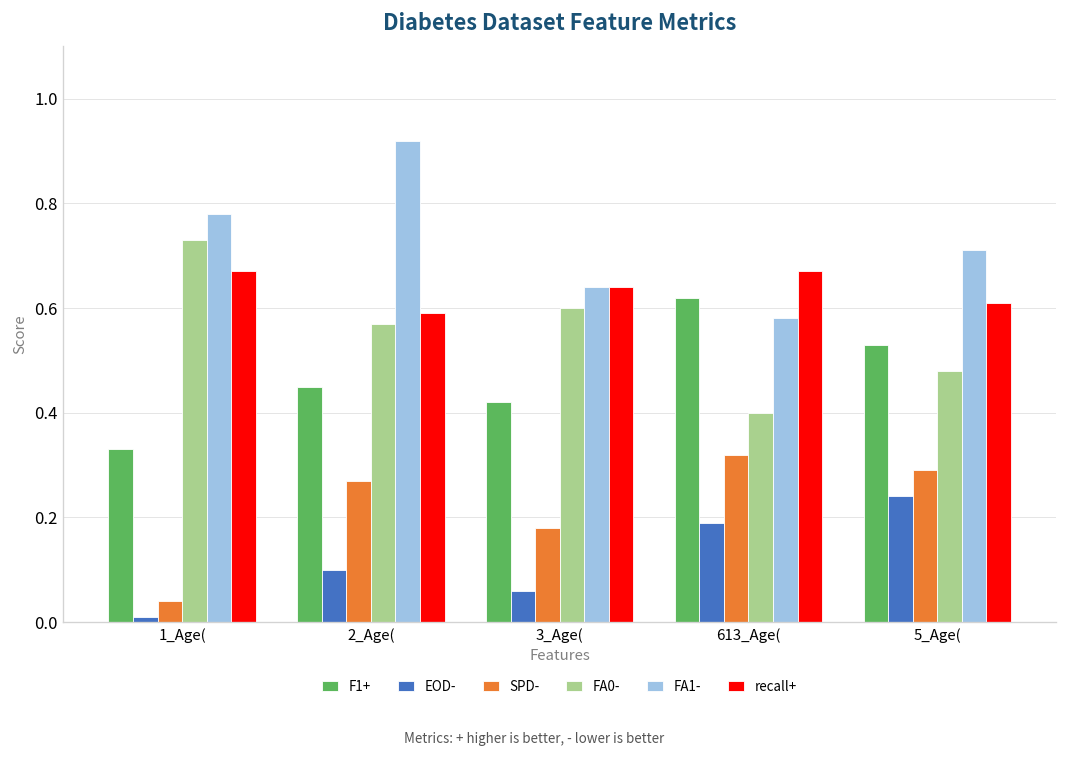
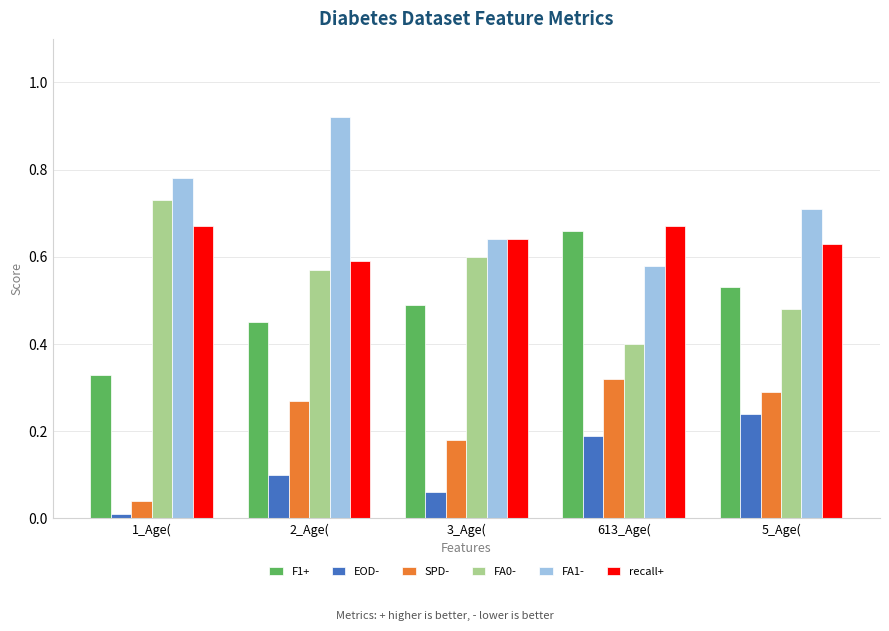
  {
    "F1+": {
      "1_Age(": 0.33,
      "2_Age(": 0.45,
-     "3_Age(": 0.42,
-     "613_Age(": 0.62,
+     "3_Age(": 0.49,
+     "613_Age(": 0.66,
      "5_Age(": 0.53
    },
    "EOD-": {
      "1_Age(": 0.01,
      "2_Age(": 0.10,
      "3_Age(": 0.06,
      "613_Age(": 0.19,
      "5_Age(": 0.24
    },
    "SPD-": {
      "1_Age(": 0.04,
      "2_Age(": 0.27,
      "3_Age(": 0.18,
      "613_Age(": 0.32,
      "5_Age(": 0.29
    },
    "FA0-": {
      "1_Age(": 0.73,
      "2_Age(": 0.57,
      "3_Age(": 0.60,
      "613_Age(": 0.40,
      "5_Age(": 0.48
    },
    "FA1-": {
      "1_Age(": 0.78,
      "2_Age(": 0.92,
      "3_Age(": 0.64,
      "613_Age(": 0.58,
      "5_Age(": 0.71
    },
    "recall+": {
      "1_Age(": 0.67,
      "2_Age(": 0.59,
      "3_Age(": 0.64,
      "613_Age(": 0.67,
-     "5_Age(": 0.61
+     "5_Age(": 0.63
    }
  }
